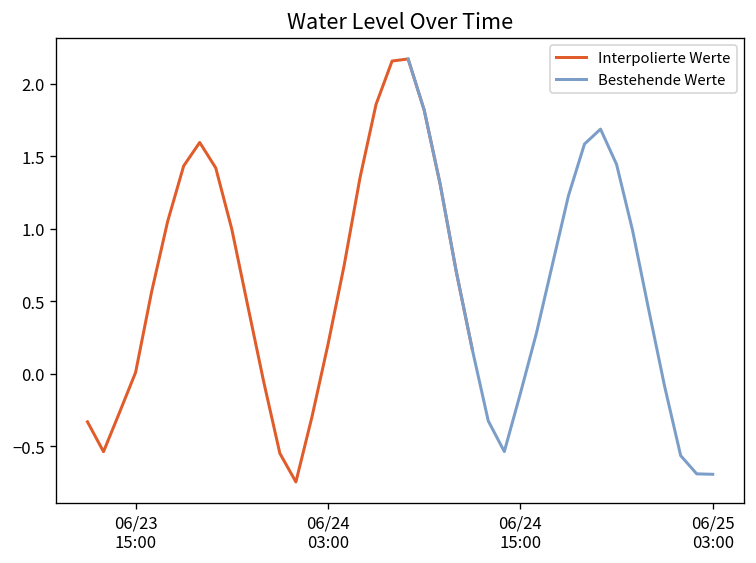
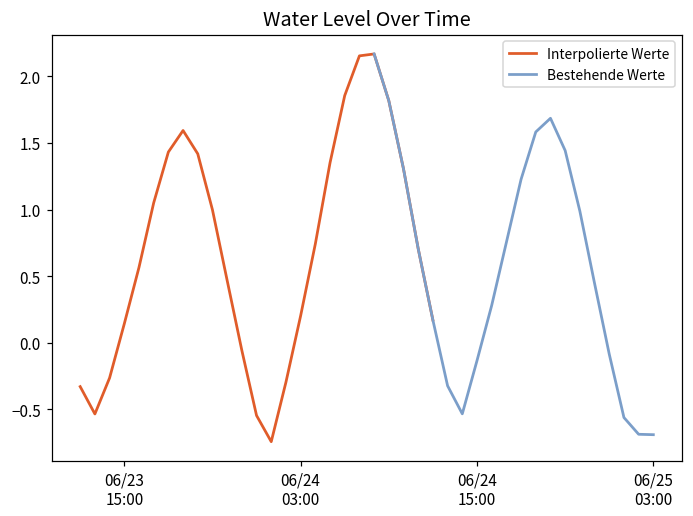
  {
    "Interpolierte Werte": {
-     "06/23 15:00": 0.01,
+     "06/23 15:00": 0.14,
      "06/24 03:00": 0.20
    },
    "Bestehende Werte": {
      "06/24 15:00": -0.14,
      "06/25 03:00": -0.69
    }
  }
